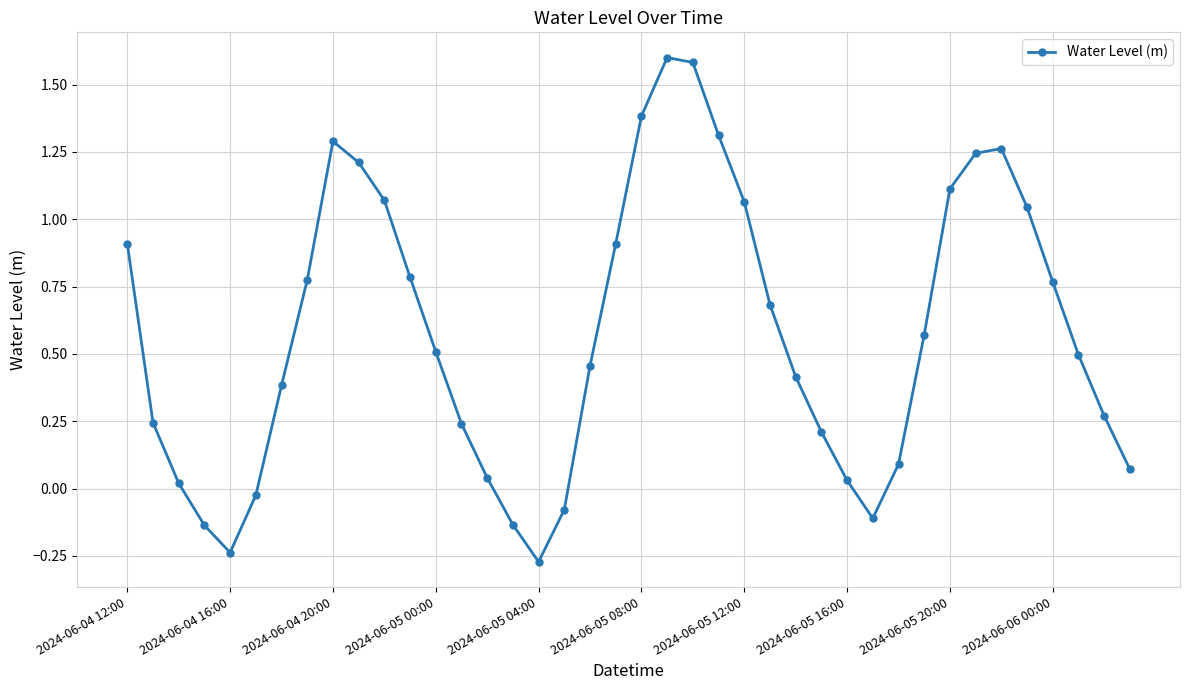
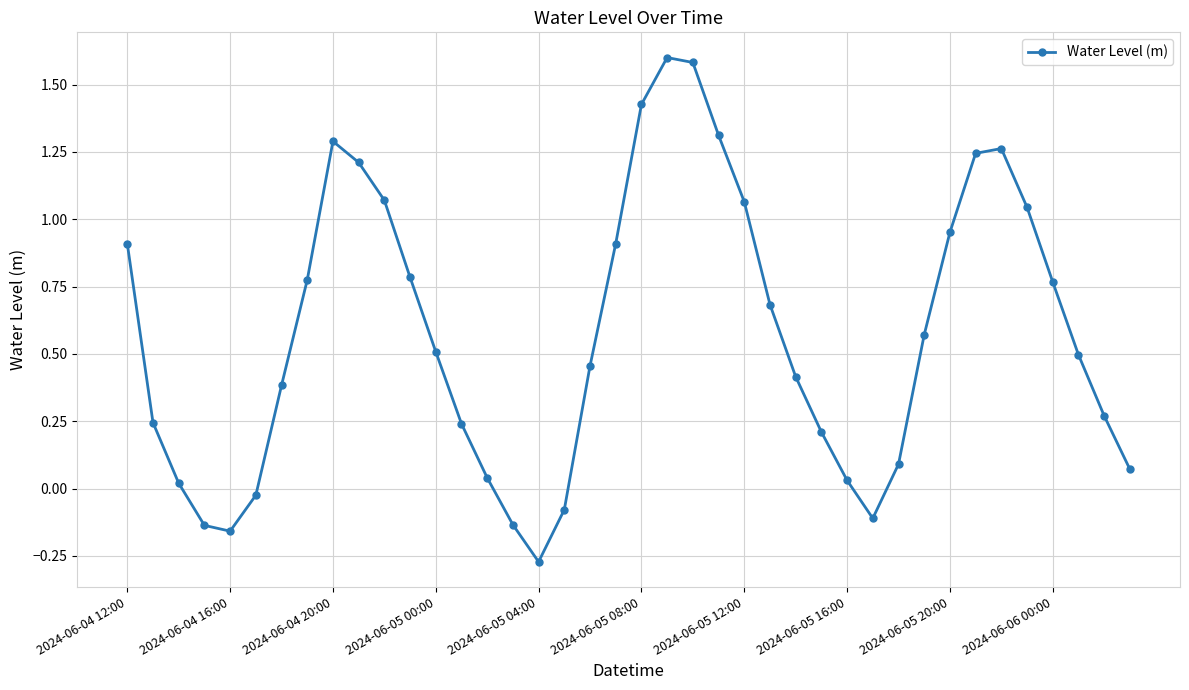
  {
    "2024-06-04 12:00": 0.91,
-   "2024-06-04 16:00": -0.24,
+   "2024-06-04 16:00": -0.16,
    "2024-06-04 20:00": 1.29,
    "2024-06-05 00:00": 0.51,
    "2024-06-05 04:00": -0.27,
-   "2024-06-05 08:00": 1.38,
+   "2024-06-05 08:00": 1.43,
    "2024-06-05 12:00": 1.06,
    "2024-06-05 16:00": 0.03,
-   "2024-06-05 20:00": 1.11,
+   "2024-06-05 20:00": 0.95,
    "2024-06-06 00:00": 0.77
  }
